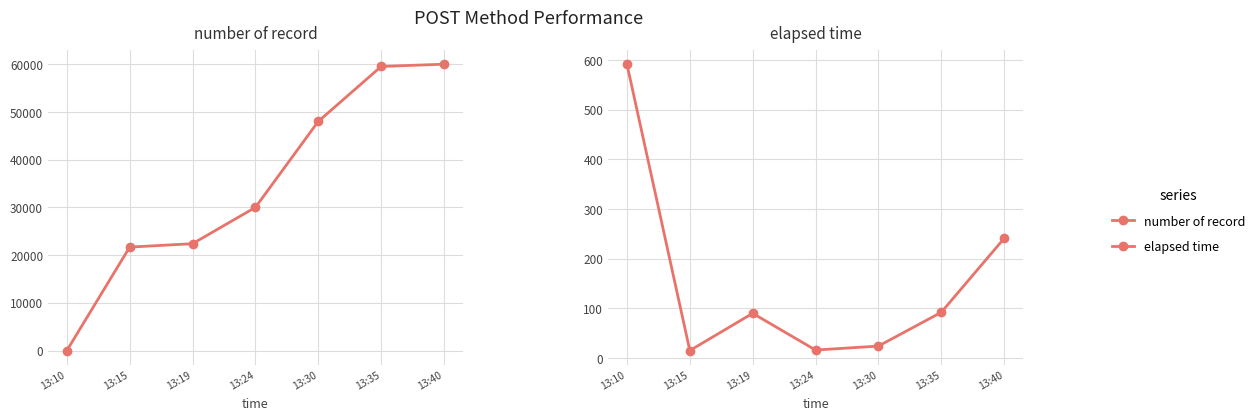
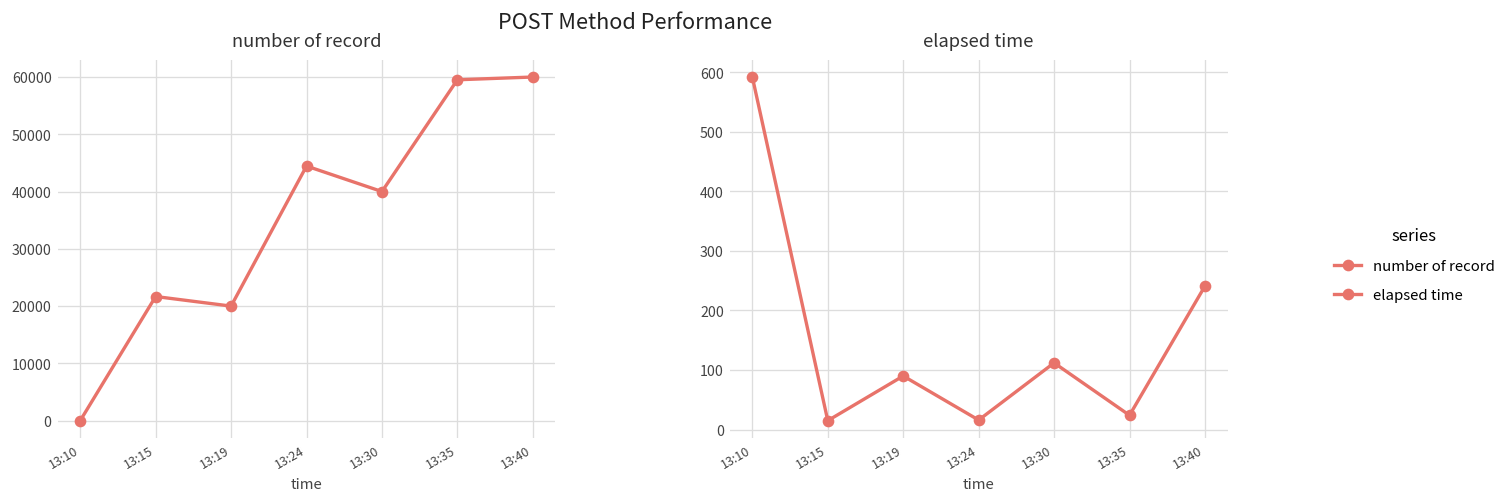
  {
    "number of record": {
      "13:10": 0,
      "13:15": 22000,
-     "13:19": 22000,
-     "13:24": 30000,
-     "13:30": 48000,
+     "13:19": 20000,
+     "13:24": 44000,
+     "13:30": 40000,
      "13:35": 60000,
      "13:40": 60000
    },
    "elapsed time": {
      "13:10": 590,
      "13:15": 20,
      "13:19": 90,
      "13:24": 20,
-     "13:30": 20,
-     "13:35": 90,
+     "13:30": 110,
+     "13:35": 20,
      "13:40": 240
    }
  }
